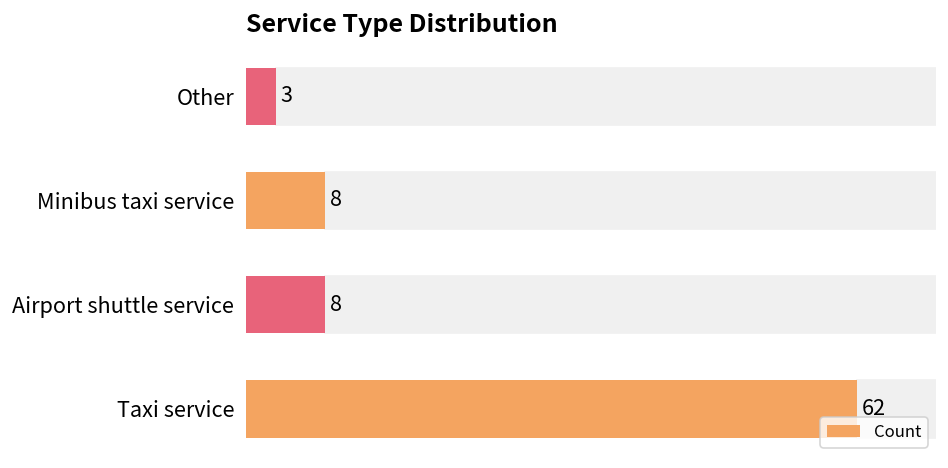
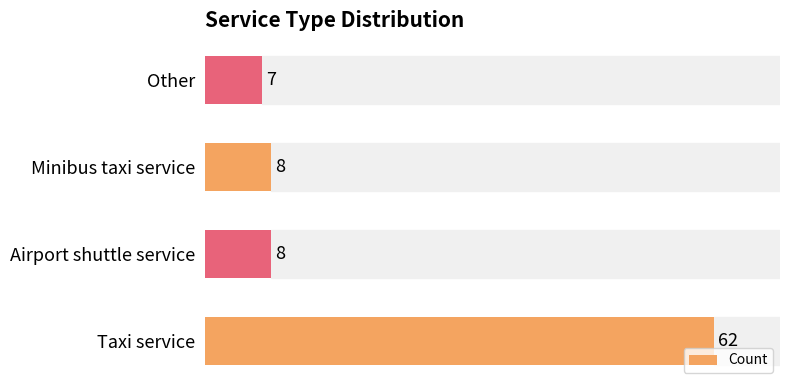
  {
-   "Other": 3,
+   "Other": 7,
    "Minibus taxi service": 8,
    "Airport shuttle service": 8
  }
